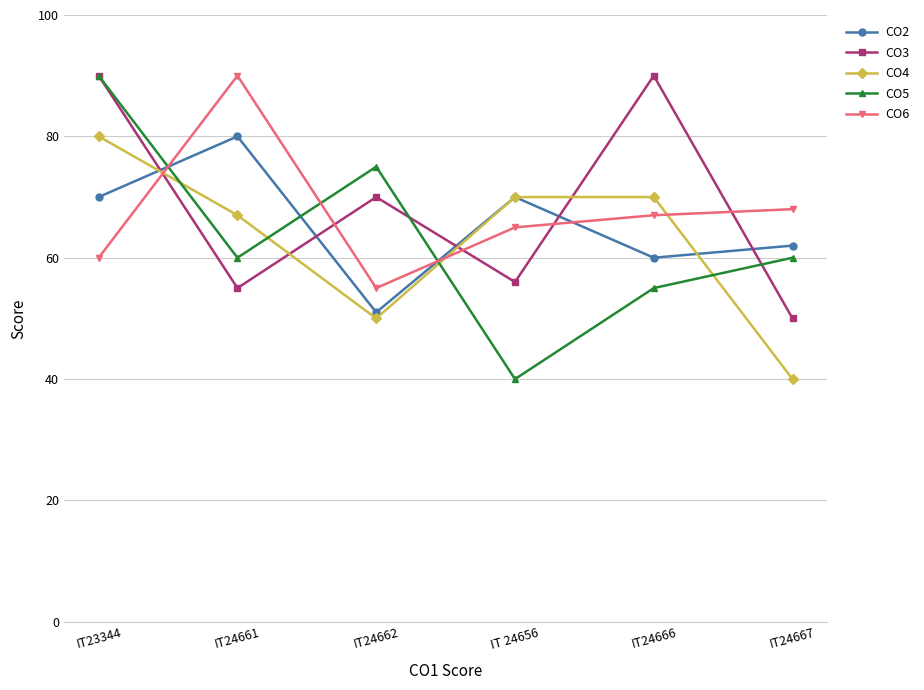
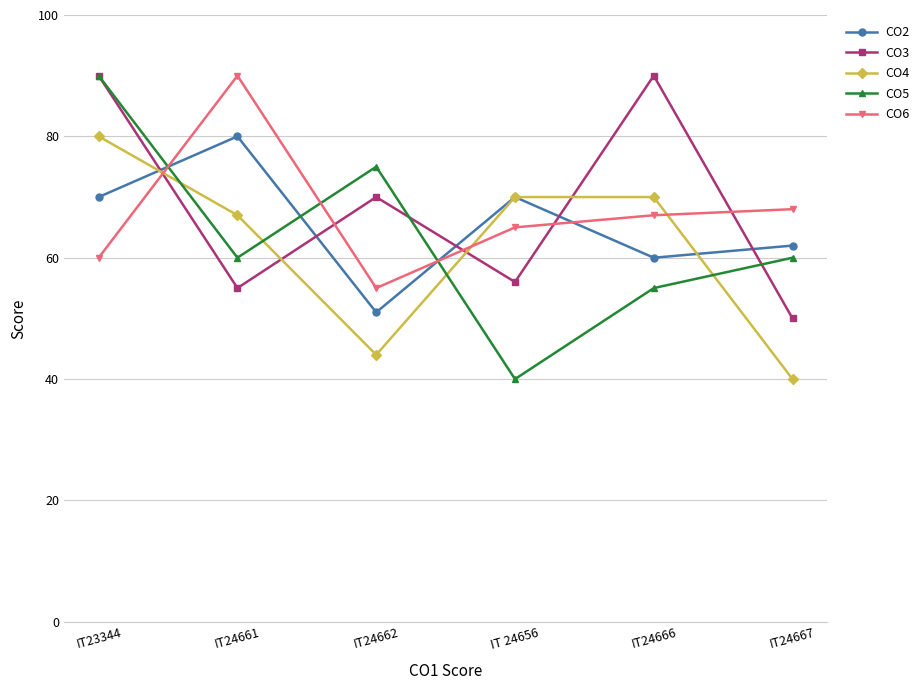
  {
    "CO2": {
      "IT23344": 70,
      "IT24661": 80,
      "IT24662": 51,
      "IT24666": 60,
      "IT24667": 62
    },
    "CO3": {
      "IT24661": 55,
      "IT24662": 70,
      "IT 24656": 56,
      "IT24666": 90,
      "IT24667": 50
    },
    "CO4": {
      "IT23344": 80,
      "IT24661": 67,
-     "IT24662": 50,
+     "IT24662": 44,
      "IT24666": 70,
      "IT24667": 40
    },
    "CO5": {
      "IT24661": 60,
      "IT24662": 75,
      "IT 24656": 40,
      "IT24666": 55,
      "IT24667": 60
    },
    "CO6": {
      "IT23344": 60,
      "IT24661": 90,
      "IT24662": 55,
      "IT 24656": 65,
      "IT24666": 67,
      "IT24667": 68
    }
  }
